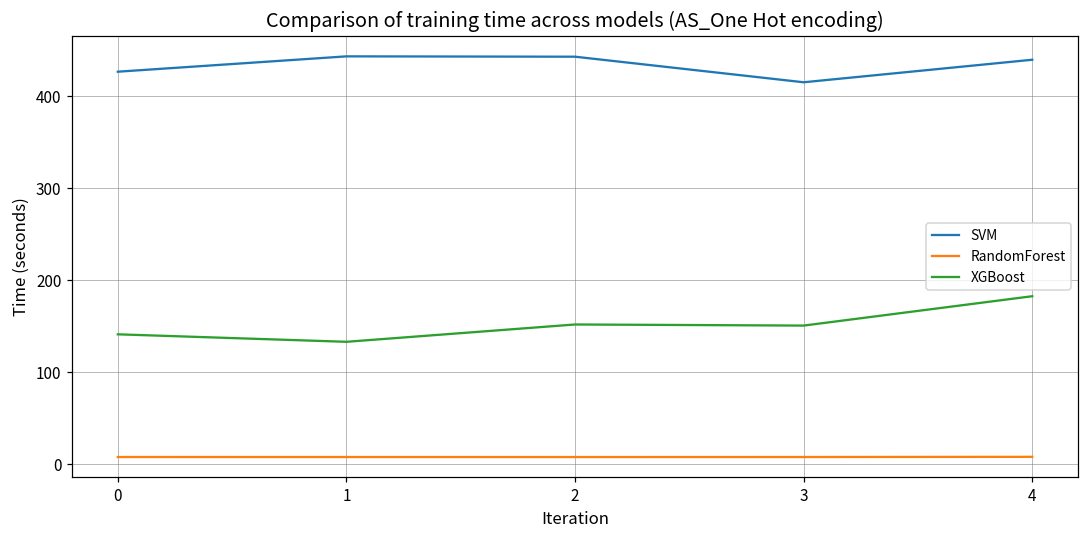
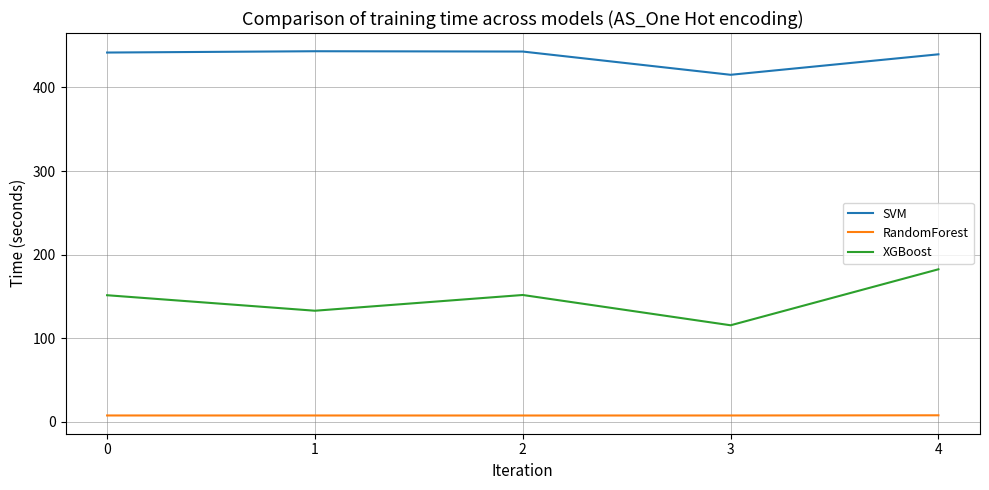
  {
    "SVM": {
-     "0": 430,
+     "0": 440,
      "1": 440,
      "2": 440,
      "3": 420,
      "4": 440
    },
    "RandomForest": {
      "0": 10,
      "1": 10,
      "2": 10,
      "3": 10,
      "4": 10
    },
    "XGBoost": {
-     "0": 140,
+     "0": 150,
      "1": 130,
      "2": 150,
-     "3": 150,
+     "3": 120,
      "4": 180
    }
  }
